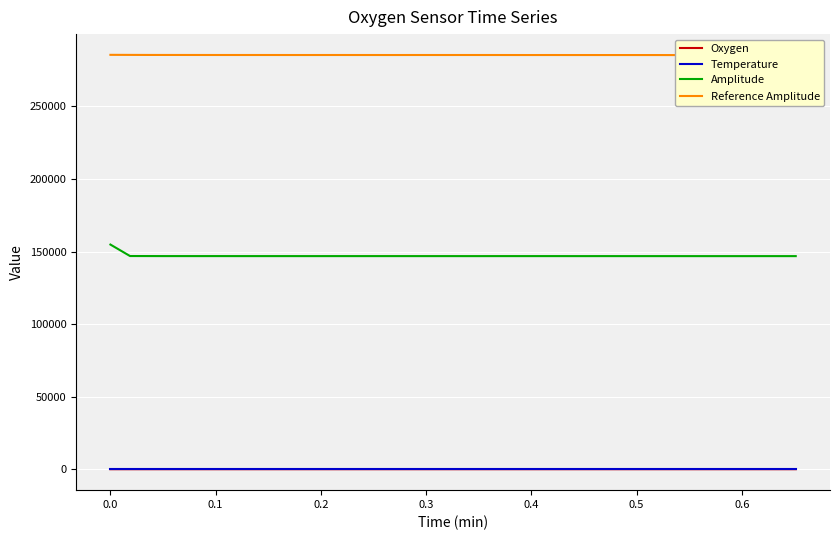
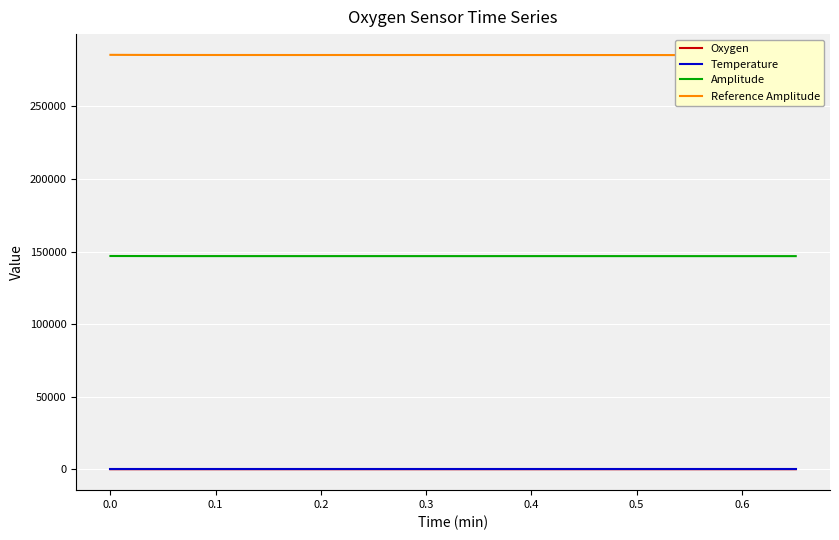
  {
    "Temperature": {
      "0.0": 0
    },
    "Amplitude": {
-     "0.0": 155000
+     "0.0": 147000
    },
    "Reference Amplitude": {
      "0.0": 286000
    }
  }
